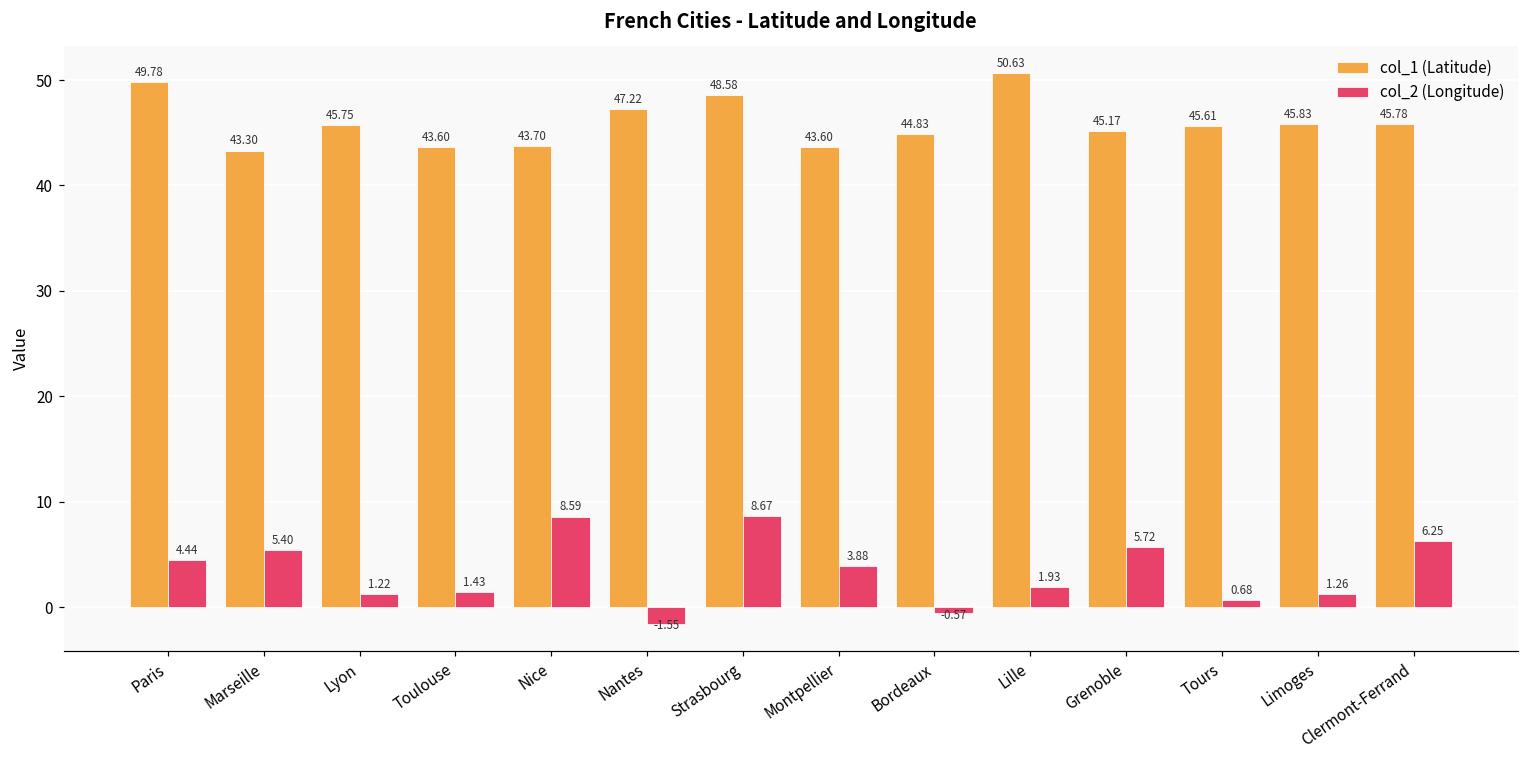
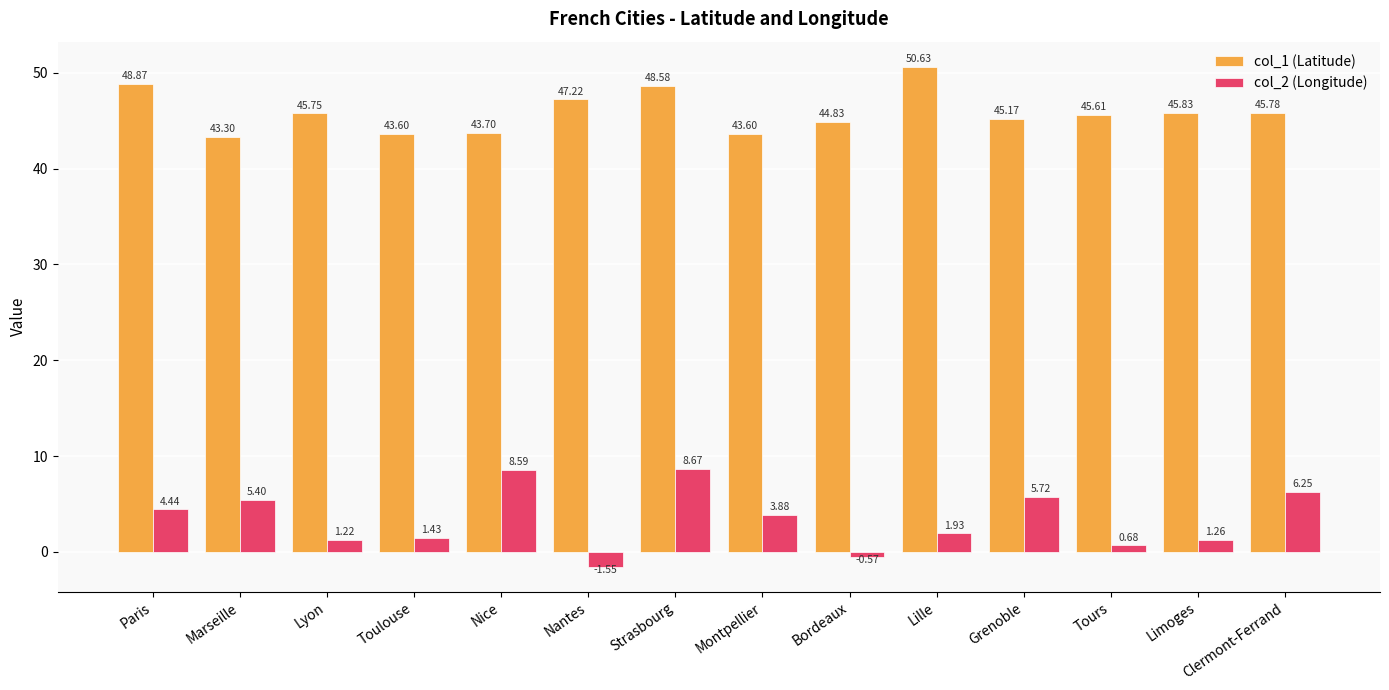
  {
    "col_1 (Latitude)": {
-     "Paris": 49.78,
+     "Paris": 48.87,
      "Marseille": 43.30,
      "Lyon": 45.75,
      "Toulouse": 43.60,
      "Nice": 43.70,
      "Nantes": 47.22,
      "Strasbourg": 48.58,
      "Montpellier": 43.60,
      "Bordeaux": 44.83,
      "Lille": 50.63,
      "Grenoble": 45.17,
      "Tours": 45.61,
      "Limoges": 45.83,
      "Clermont-Ferrand": 45.78
    },
    "col_2 (Longitude)": {
      "Paris": 4.44,
      "Marseille": 5.40,
      "Lyon": 1.22,
      "Toulouse": 1.43,
      "Nice": 8.59,
      "Nantes": -1.55,
      "Strasbourg": 8.67,
      "Montpellier": 3.88,
      "Bordeaux": -0.57,
      "Lille": 1.93,
      "Grenoble": 5.72,
      "Tours": 0.68,
      "Limoges": 1.26,
      "Clermont-Ferrand": 6.25
    }
  }
